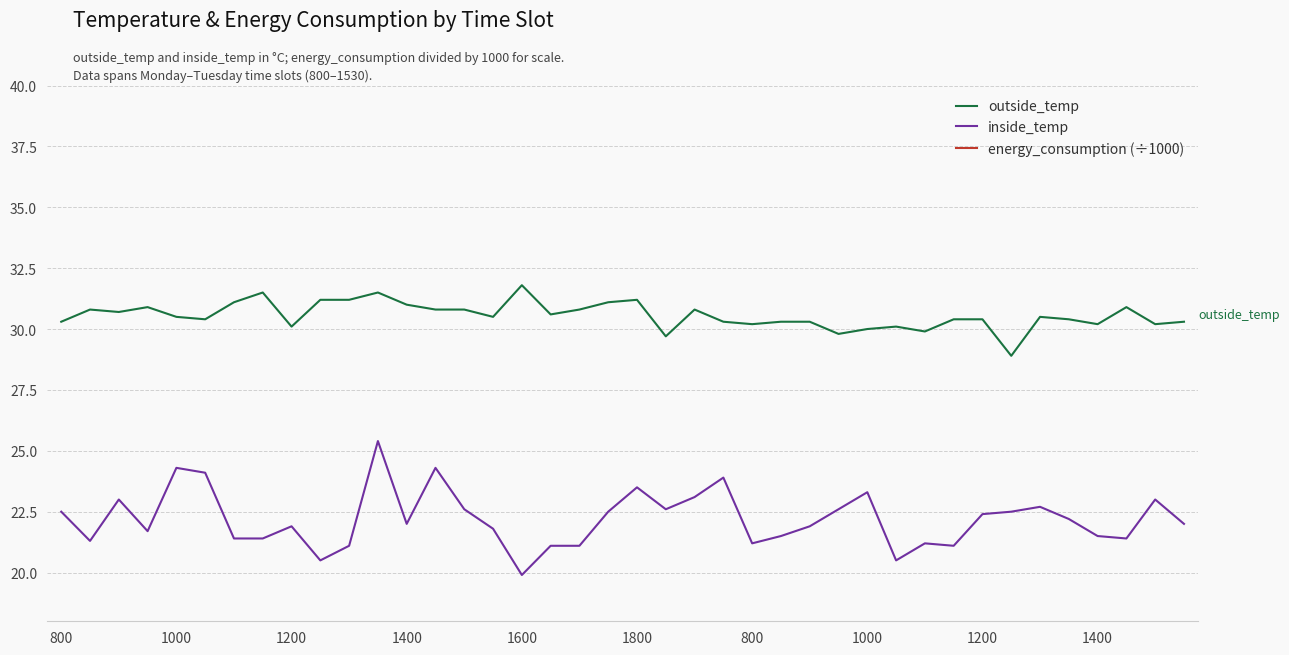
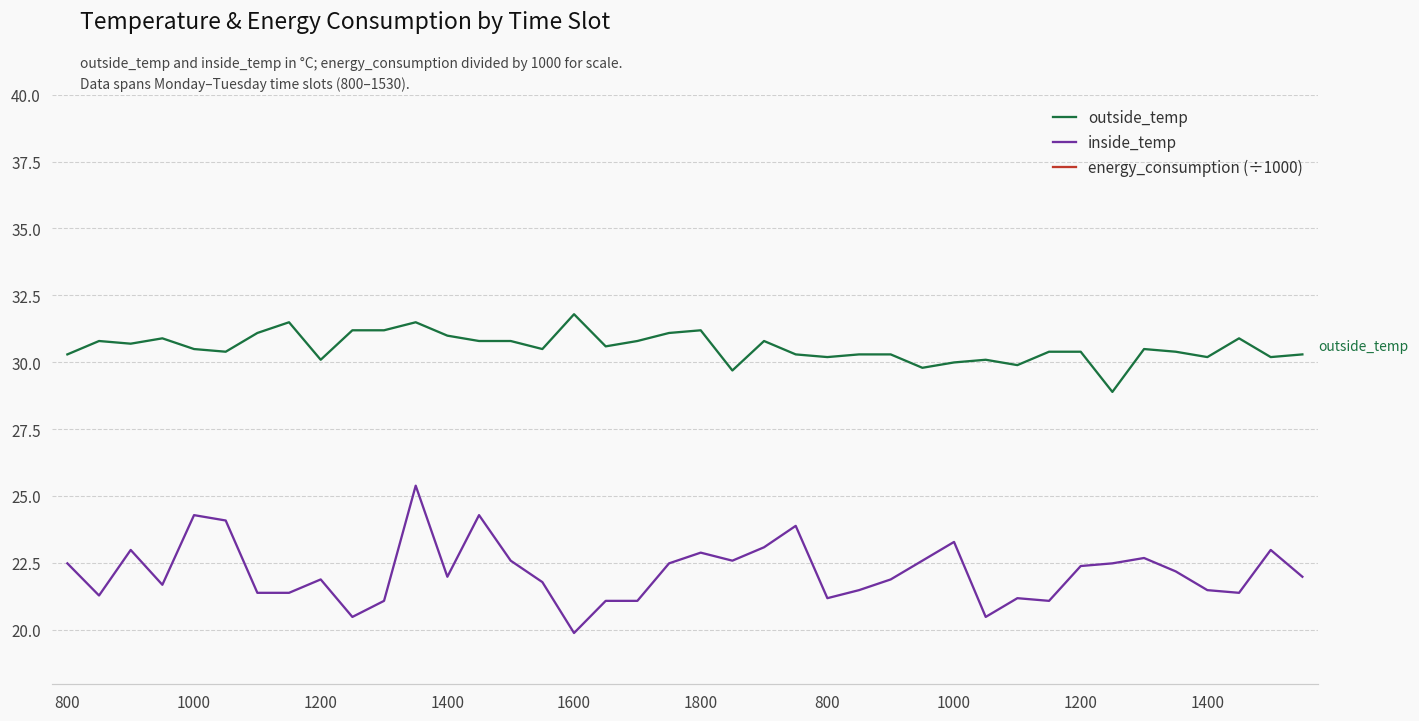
  {
    "outside_temp": {
      "1600": 31.8,
      "1800": 31.2
    },
    "inside_temp": {
      "1600": 19.9,
-     "1800": 23.5
+     "1800": 22.9
    }
  }
